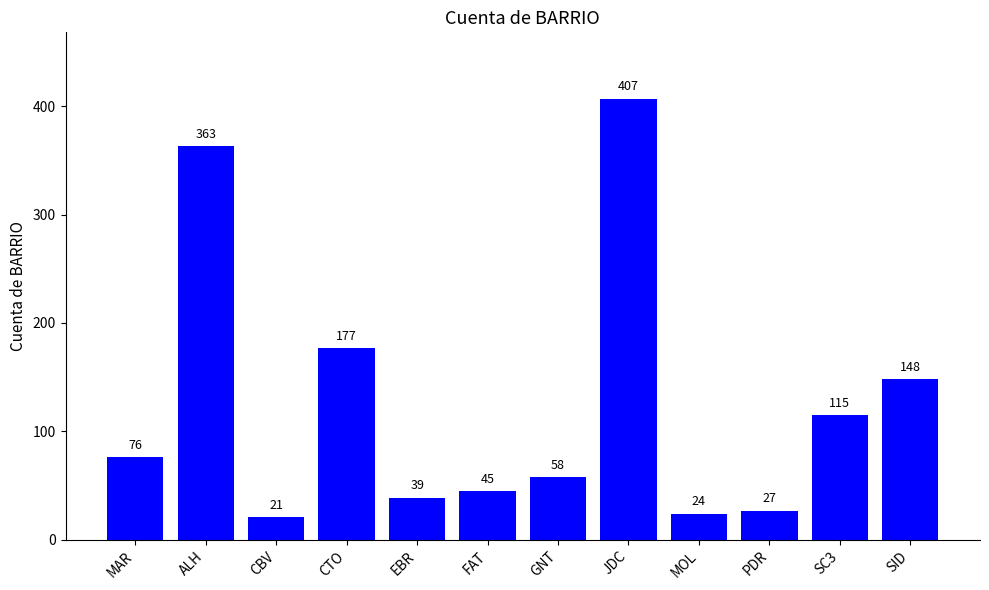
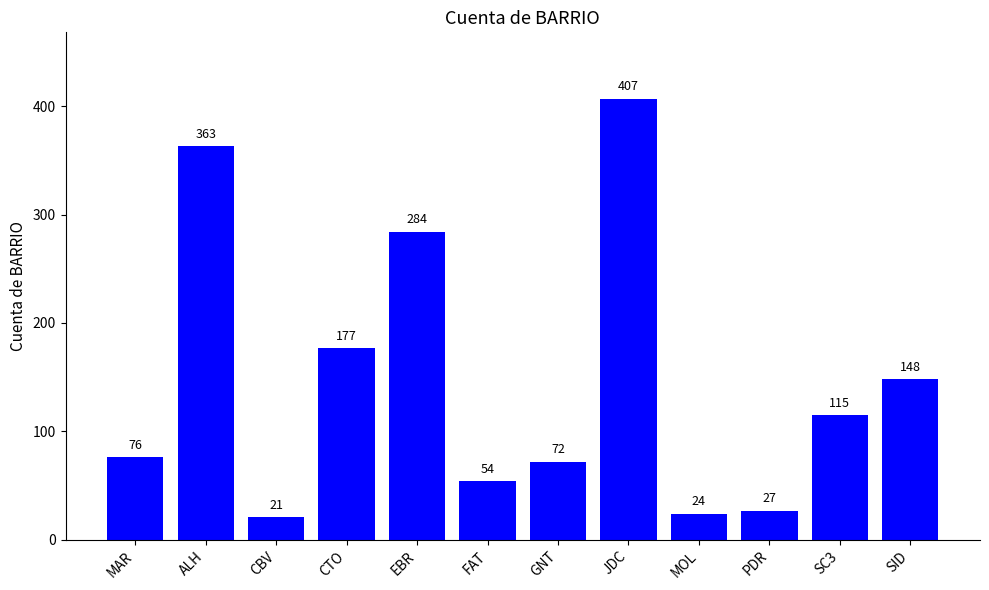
  {
    "MAR": 76,
    "ALH": 363,
    "CBV": 21,
    "CTO": 177,
-   "EBR": 39,
-   "FAT": 45,
-   "GNT": 58,
+   "EBR": 284,
+   "FAT": 54,
+   "GNT": 72,
    "JDC": 407,
    "MOL": 24,
    "PDR": 27,
    "SC3": 115,
    "SID": 148
  }
